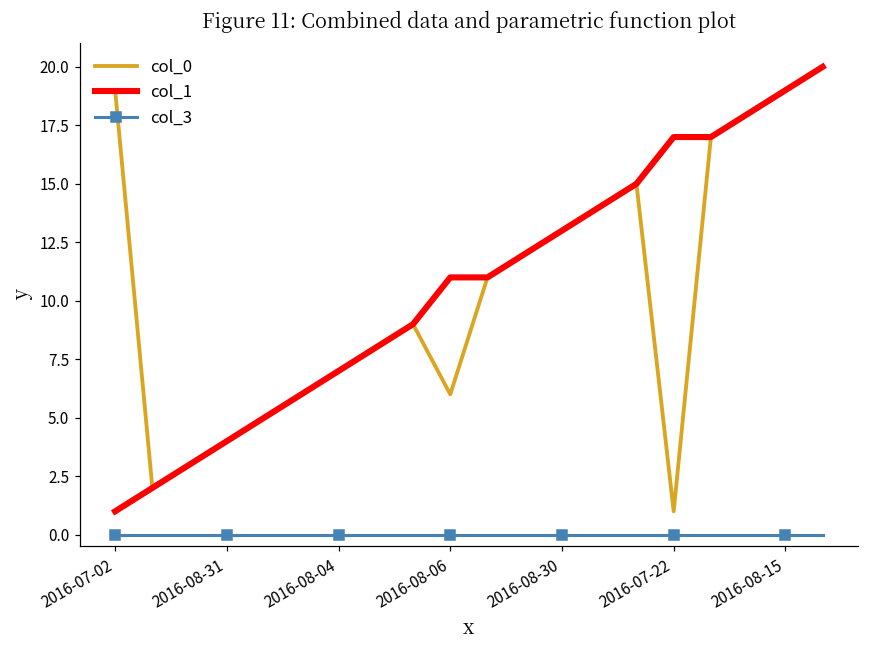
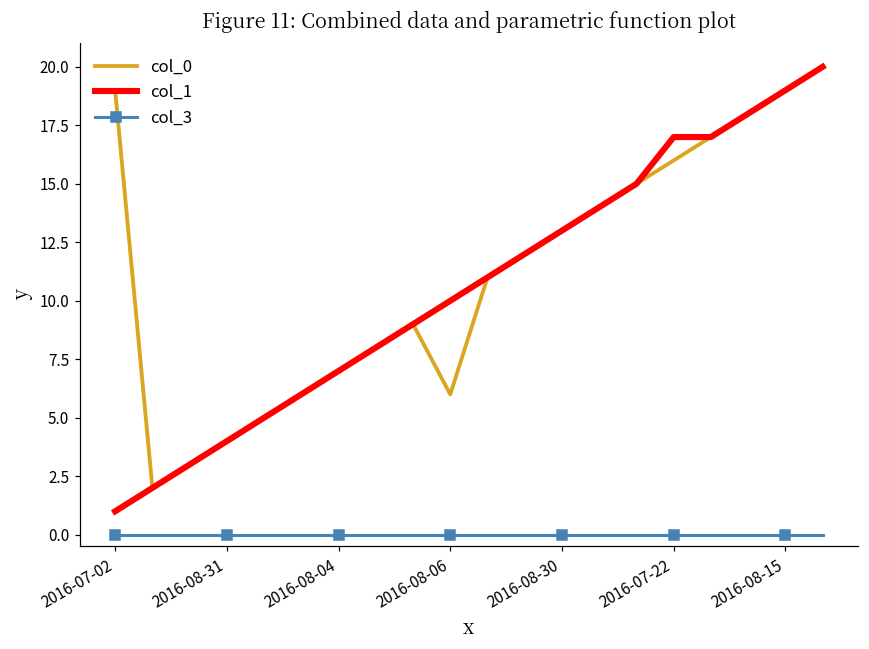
  {
    "col_0": {
      "2016-07-02": 19,
      "2016-08-06": 6,
-     "2016-07-22": 1
+     "2016-07-22": 16
    },
    "col_1": {
      "2016-07-02": 1,
-     "2016-08-06": 11,
+     "2016-08-06": 10,
      "2016-07-22": 17
    },
    "col_3": {
      "2016-07-02": 0,
      "2016-08-31": 0,
      "2016-08-06": 0,
      "2016-08-30": 0,
      "2016-07-22": 0
    }
  }
